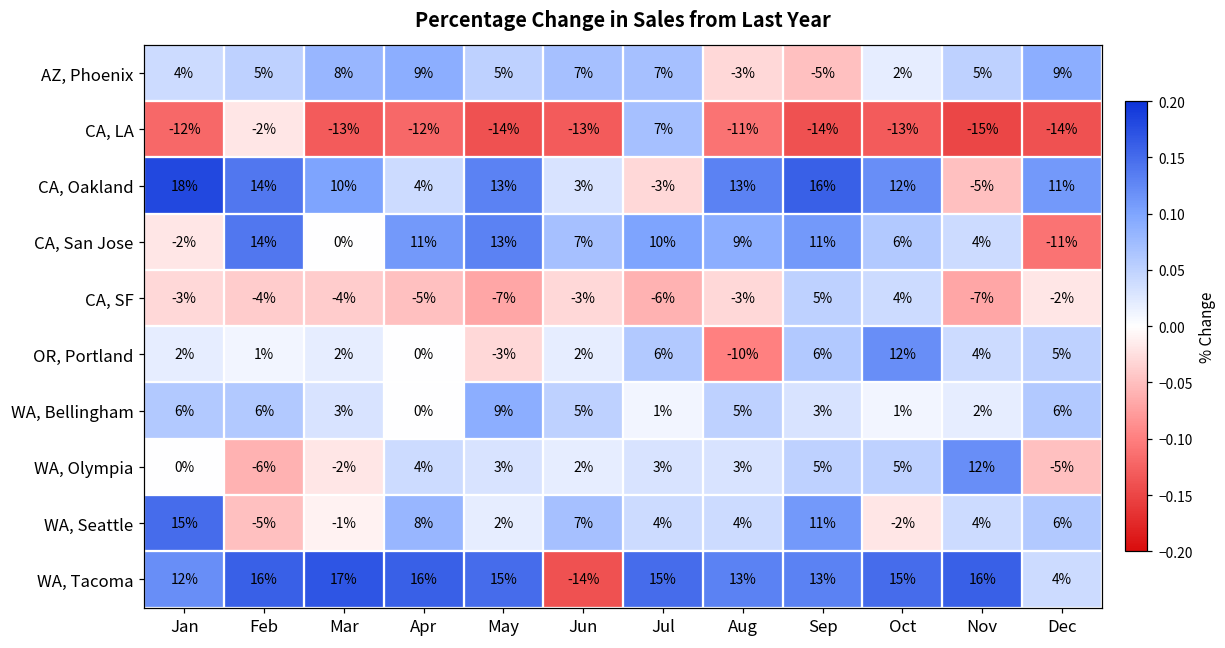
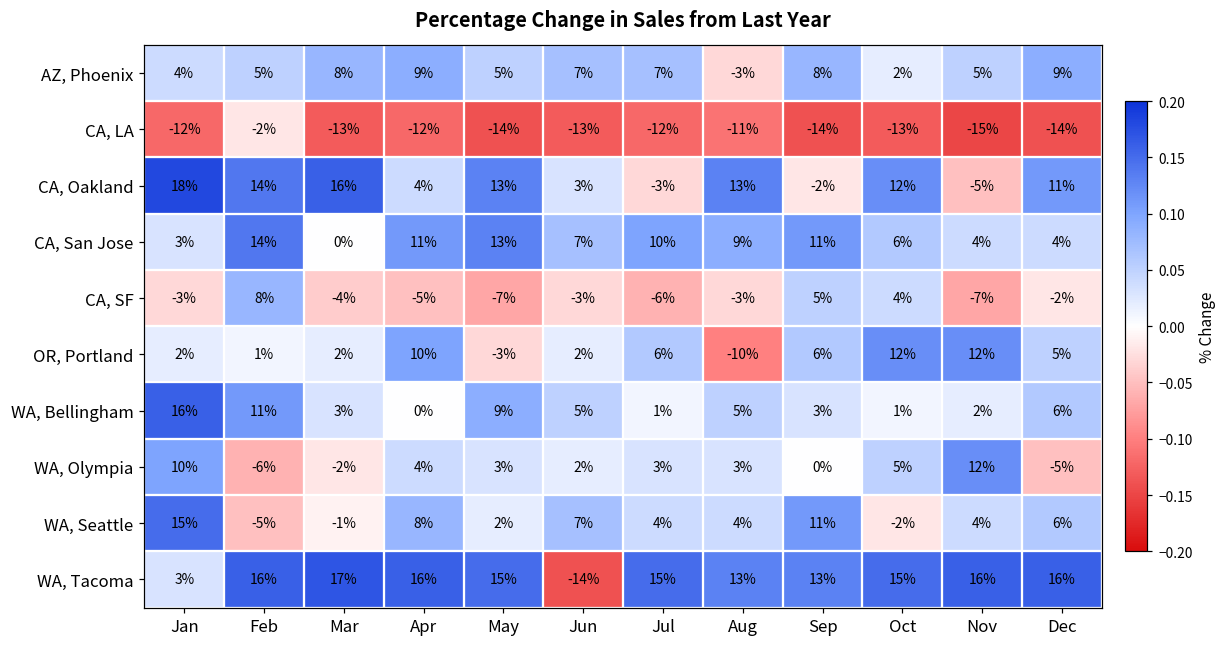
  {
    "AZ, Phoenix": {
      "Jan": "4%",
      "Feb": "5%",
      "Mar": "8%",
      "Apr": "9%",
      "May": "5%",
      "Jun": "7%",
      "Jul": "7%",
      "Aug": "-3%",
-     "Sep": "-5%",
+     "Sep": "8%",
      "Oct": "2%",
      "Nov": "5%",
      "Dec": "9%"
    },
    "CA, LA": {
      "Jan": "-12%",
      "Feb": "-2%",
      "Mar": "-13%",
      "Apr": "-12%",
      "May": "-14%",
      "Jun": "-13%",
-     "Jul": "7%",
+     "Jul": "-12%",
      "Aug": "-11%",
      "Sep": "-14%",
      "Oct": "-13%",
      "Nov": "-15%",
      "Dec": "-14%"
    },
    "CA, Oakland": {
      "Jan": "18%",
      "Feb": "14%",
-     "Mar": "10%",
+     "Mar": "16%",
      "Apr": "4%",
      "May": "13%",
      "Jun": "3%",
      "Jul": "-3%",
      "Aug": "13%",
-     "Sep": "16%",
+     "Sep": "-2%",
      "Oct": "12%",
      "Nov": "-5%",
      "Dec": "11%"
    },
    "CA, San Jose": {
-     "Jan": "-2%",
+     "Jan": "3%",
      "Feb": "14%",
      "Mar": "0%",
      "Apr": "11%",
      "May": "13%",
      "Jun": "7%",
      "Jul": "10%",
      "Aug": "9%",
      "Sep": "11%",
      "Oct": "6%",
      "Nov": "4%",
-     "Dec": "-11%"
+     "Dec": "4%"
    },
    "CA, SF": {
      "Jan": "-3%",
-     "Feb": "-4%",
+     "Feb": "8%",
      "Mar": "-4%",
      "Apr": "-5%",
      "May": "-7%",
      "Jun": "-3%",
      "Jul": "-6%",
      "Aug": "-3%",
      "Sep": "5%",
      "Oct": "4%",
      "Nov": "-7%",
      "Dec": "-2%"
    },
    "OR, Portland": {
      "Jan": "2%",
      "Feb": "1%",
      "Mar": "2%",
-     "Apr": "0%",
+     "Apr": "10%",
      "May": "-3%",
      "Jun": "2%",
      "Jul": "6%",
      "Aug": "-10%",
      "Sep": "6%",
      "Oct": "12%",
-     "Nov": "4%",
+     "Nov": "12%",
      "Dec": "5%"
    },
    "WA, Bellingham": {
-     "Jan": "6%",
-     "Feb": "6%",
+     "Jan": "16%",
+     "Feb": "11%",
      "Mar": "3%",
      "Apr": "0%",
      "May": "9%",
      "Jun": "5%",
      "Jul": "1%",
      "Aug": "5%",
      "Sep": "3%",
      "Oct": "1%",
      "Nov": "2%",
      "Dec": "6%"
    },
    "WA, Olympia": {
-     "Jan": "0%",
+     "Jan": "10%",
      "Feb": "-6%",
      "Mar": "-2%",
      "Apr": "4%",
      "May": "3%",
      "Jun": "2%",
      "Jul": "3%",
      "Aug": "3%",
-     "Sep": "5%",
+     "Sep": "0%",
      "Oct": "5%",
      "Nov": "12%",
      "Dec": "-5%"
    },
    "WA, Seattle": {
      "Jan": "15%",
      "Feb": "-5%",
      "Mar": "-1%",
      "Apr": "8%",
      "May": "2%",
      "Jun": "7%",
      "Jul": "4%",
      "Aug": "4%",
      "Sep": "11%",
      "Oct": "-2%",
      "Nov": "4%",
      "Dec": "6%"
    },
    "WA, Tacoma": {
-     "Jan": "12%",
+     "Jan": "3%",
      "Feb": "16%",
      "Mar": "17%",
      "Apr": "16%",
      "May": "15%",
      "Jun": "-14%",
      "Jul": "15%",
      "Aug": "13%",
      "Sep": "13%",
      "Oct": "15%",
      "Nov": "16%",
-     "Dec": "4%"
+     "Dec": "16%"
    }
  }
